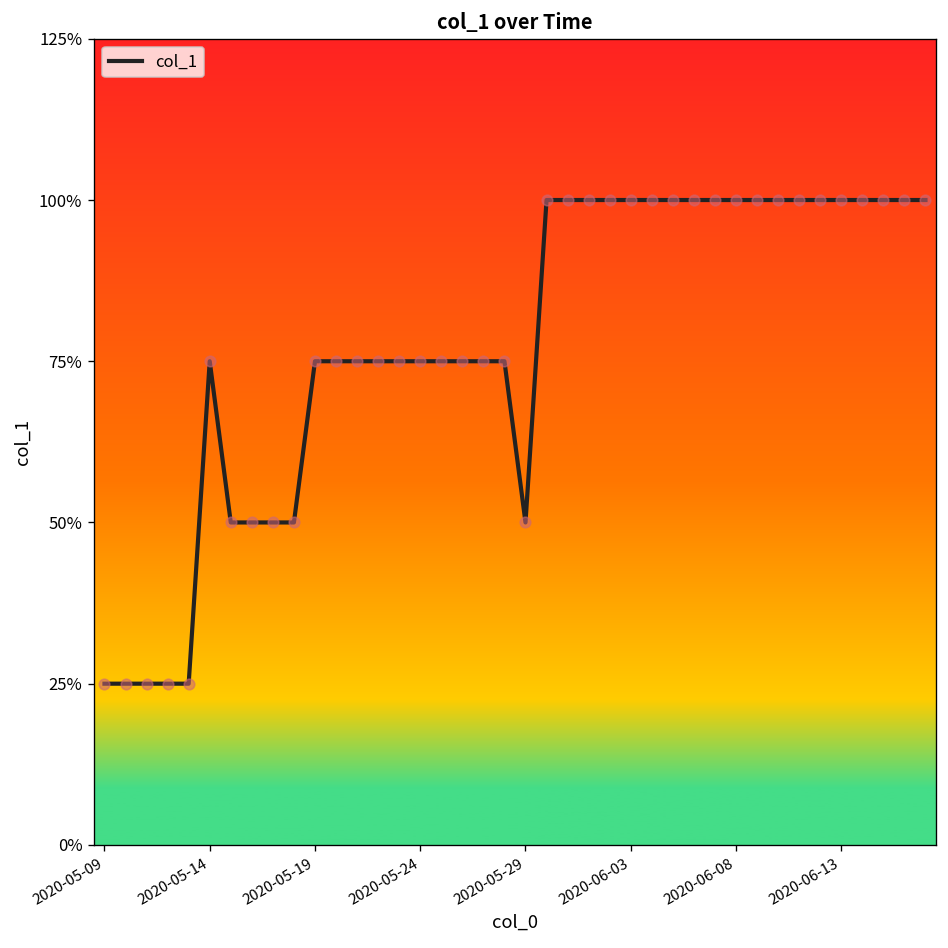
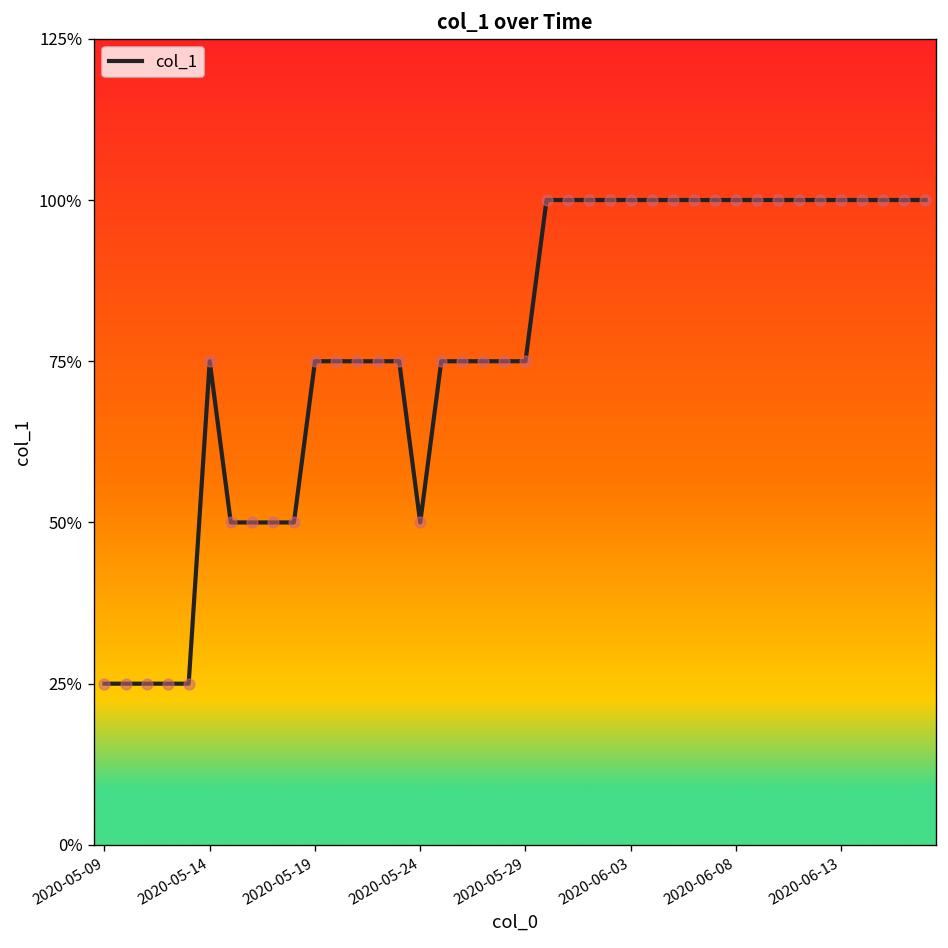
  {
    "2020-05-09": "25%",
    "2020-05-14": "75%",
    "2020-05-19": "75%",
-   "2020-05-24": "75%",
-   "2020-05-29": "50%",
+   "2020-05-24": "50%",
+   "2020-05-29": "75%",
    "2020-06-03": "100%",
    "2020-06-08": "100%",
    "2020-06-13": "100%"
  }
